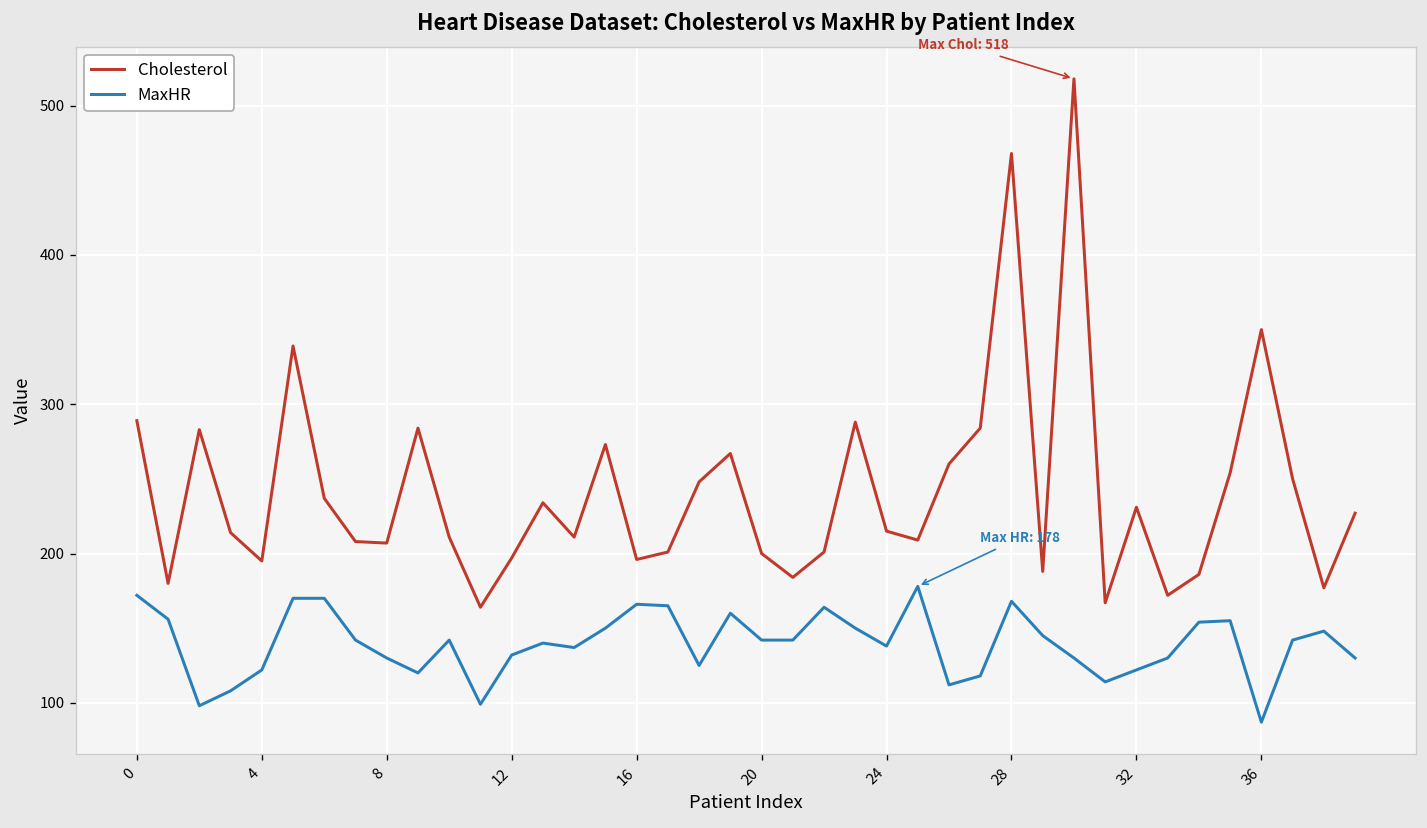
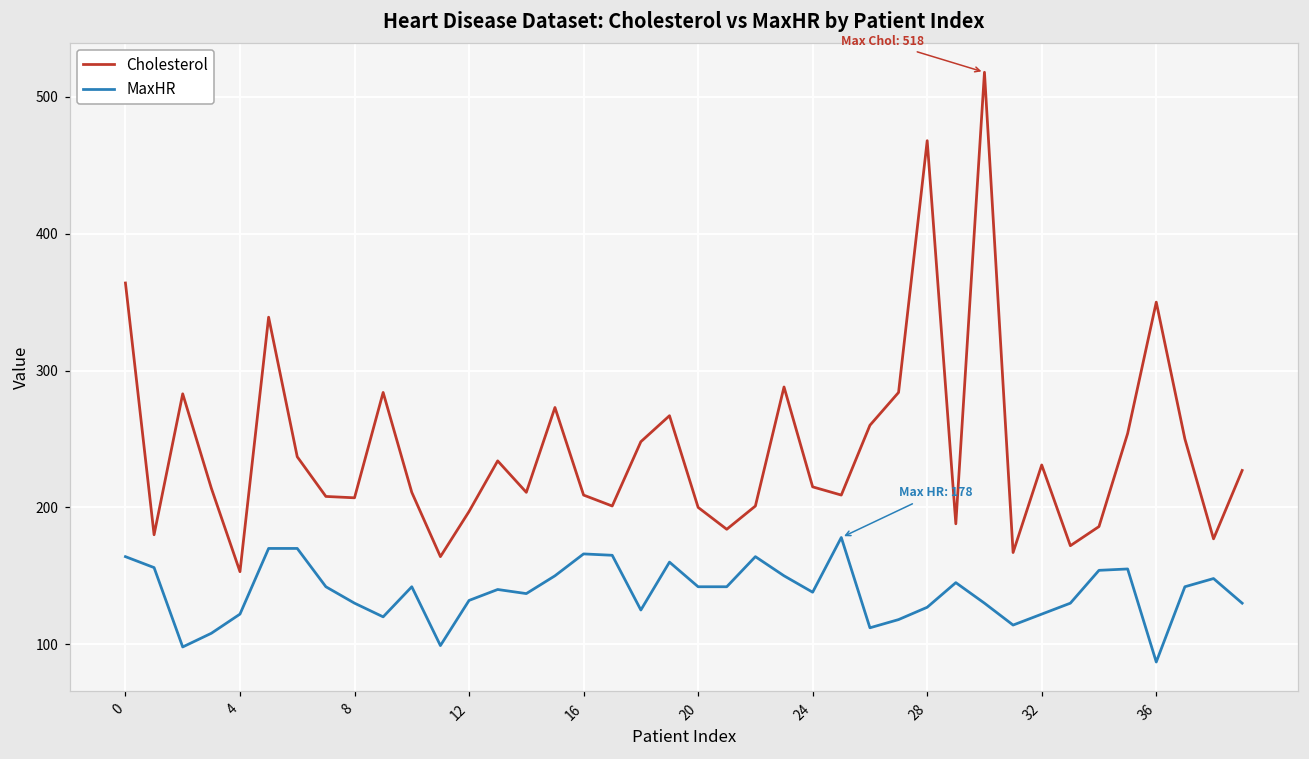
  {
    "Cholesterol": {
-     "0": 289,
-     "4": 195,
+     "0": 364,
+     "4": 153,
      "8": 207,
      "12": 197,
-     "16": 196,
+     "16": 209,
      "20": 200,
      "24": 215,
      "28": 468,
      "32": 231,
      "36": 350
    },
    "MaxHR": {
-     "0": 172,
+     "0": 164,
      "4": 122,
      "8": 130,
      "12": 132,
      "16": 166,
      "20": 142,
      "24": 138,
-     "28": 168,
+     "28": 127,
      "32": 122,
      "36": 87
    }
  }
